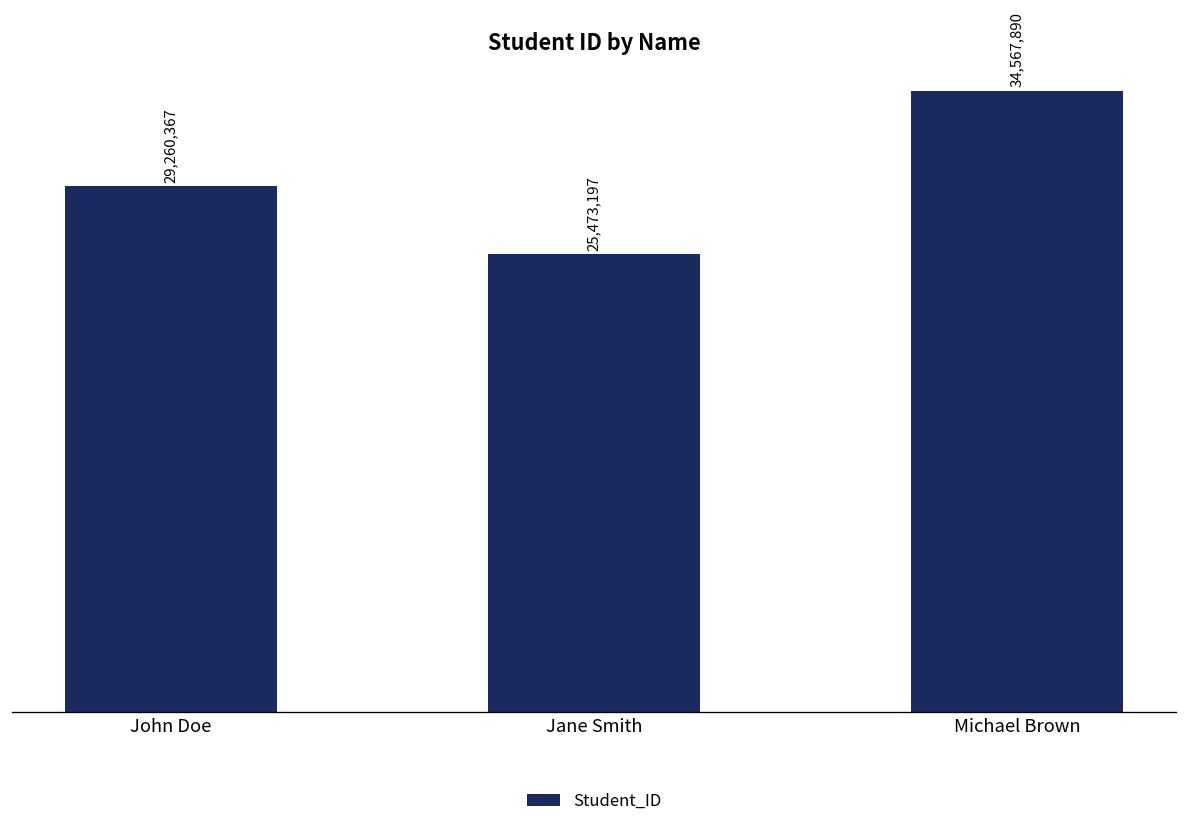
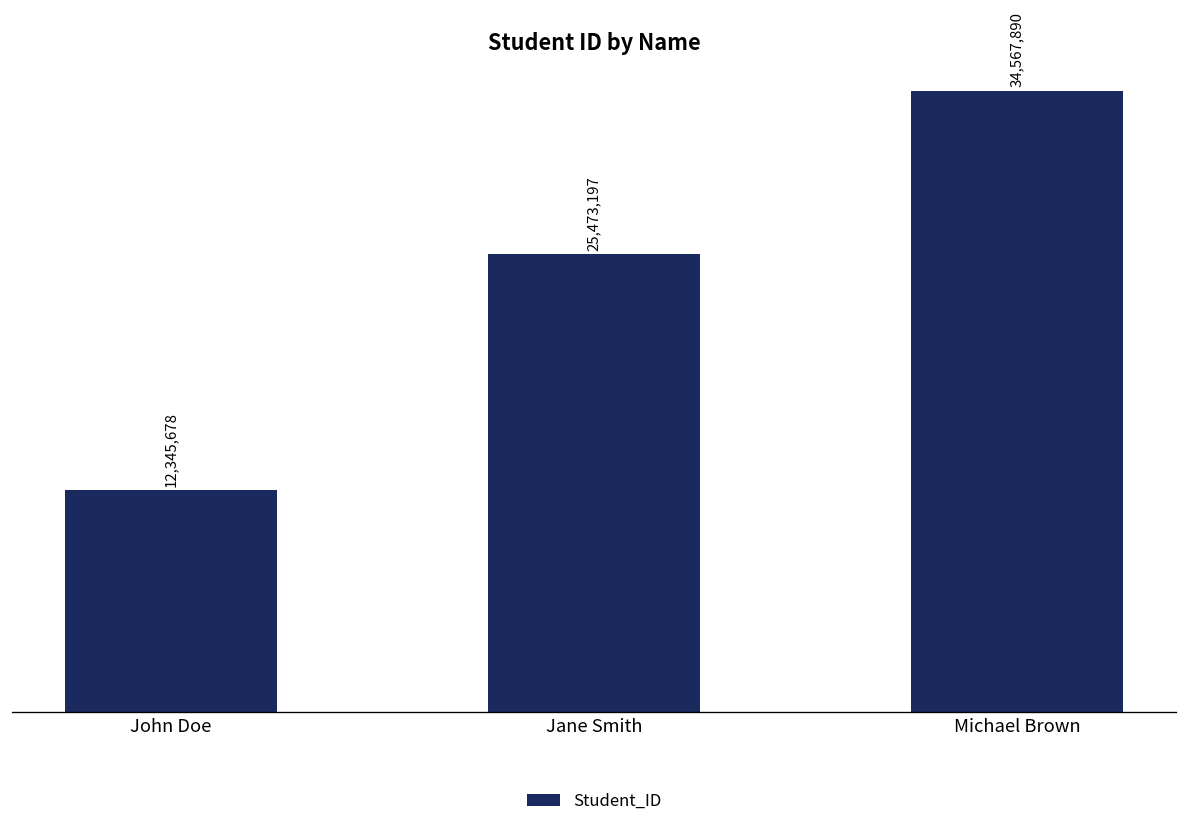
  {
-   "John Doe": "29,260,367",
+   "John Doe": "12,345,678",
    "Jane Smith": "25,473,197",
    "Michael Brown": "34,567,890"
  }
